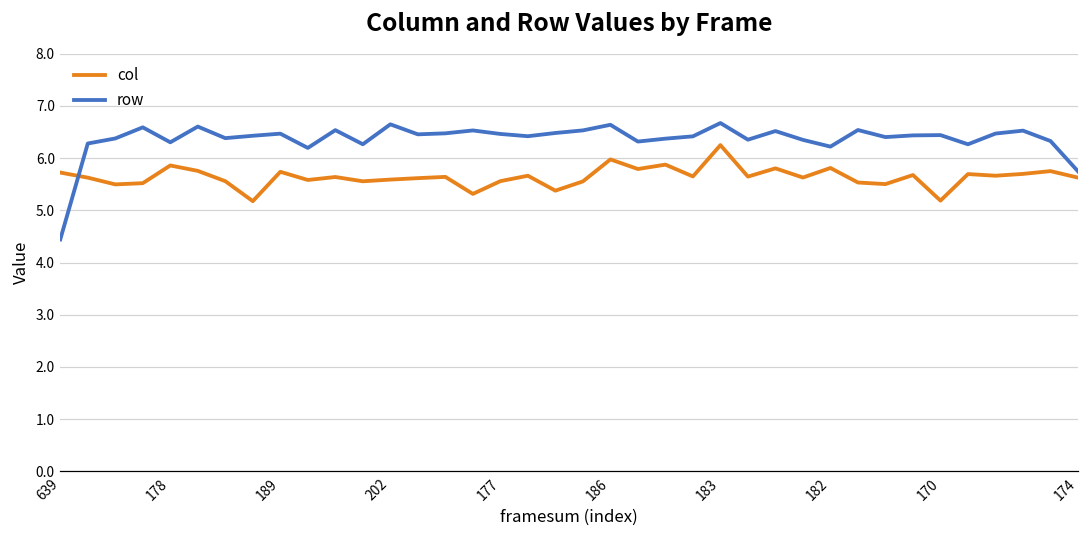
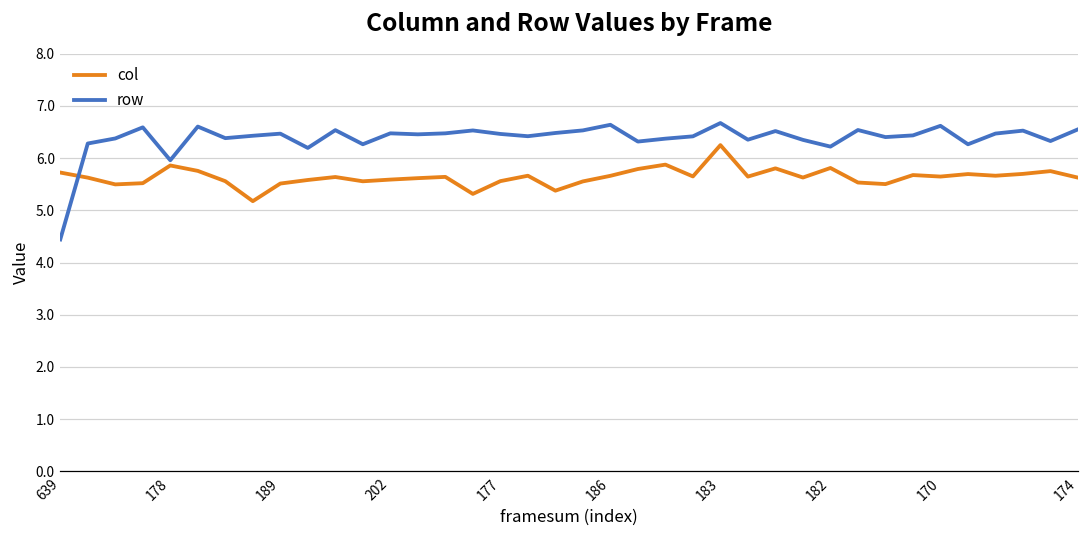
  {
    "col": {
      "639": 5.7,
      "178": 5.9,
-     "189": 5.7,
+     "189": 5.5,
      "202": 5.6,
      "177": 5.6,
-     "186": 6.0,
+     "186": 5.7,
      "183": 6.2,
      "182": 5.8,
-     "170": 5.2,
+     "170": 5.6,
      "174": 5.6
    },
    "row": {
      "639": 4.4,
-     "178": 6.3,
+     "178": 6.0,
      "189": 6.5,
-     "202": 6.6,
+     "202": 6.5,
      "177": 6.5,
      "186": 6.6,
      "183": 6.7,
      "182": 6.2,
-     "170": 6.4,
-     "174": 5.7
+     "170": 6.6,
+     "174": 6.6
    }
  }
